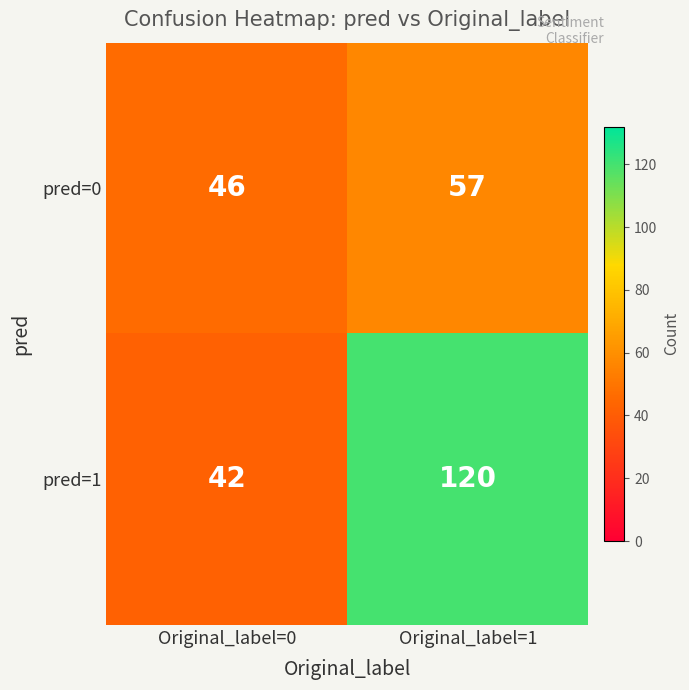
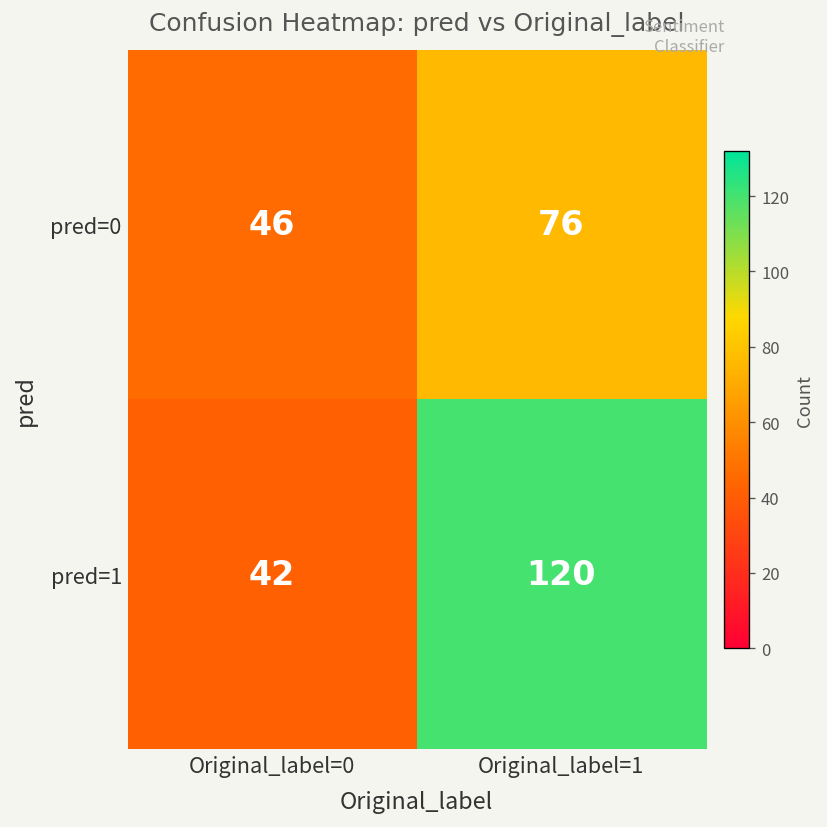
  {
    "pred=0": {
      "Original_label=0": 46,
-     "Original_label=1": 57
+     "Original_label=1": 76
    },
    "pred=1": {
      "Original_label=0": 42,
      "Original_label=1": 120
    }
  }
